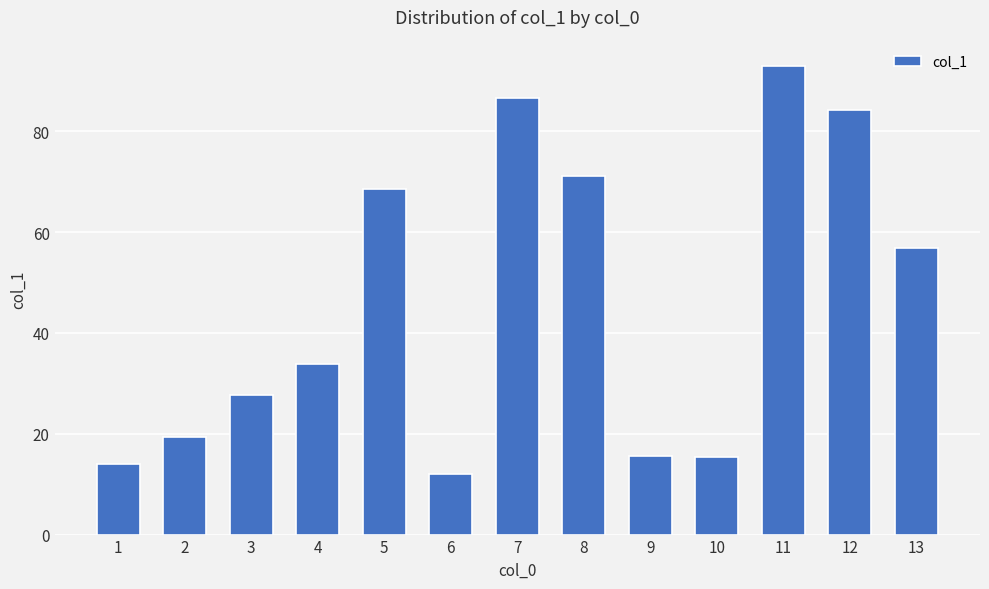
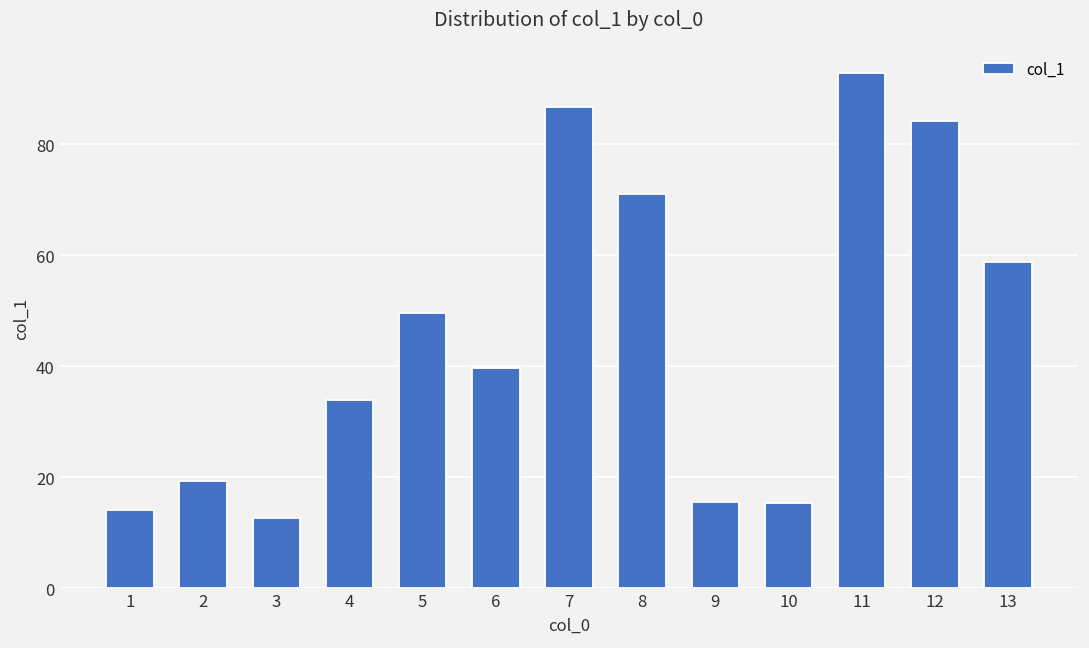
  {
    "1": 14,
    "2": 19,
-   "3": 28,
+   "3": 13,
    "4": 34,
-   "5": 69,
-   "6": 12,
+   "5": 50,
+   "6": 40,
    "7": 87,
    "8": 71,
    "9": 16,
    "10": 15,
    "11": 93,
    "12": 84,
-   "13": 57
+   "13": 59
  }
